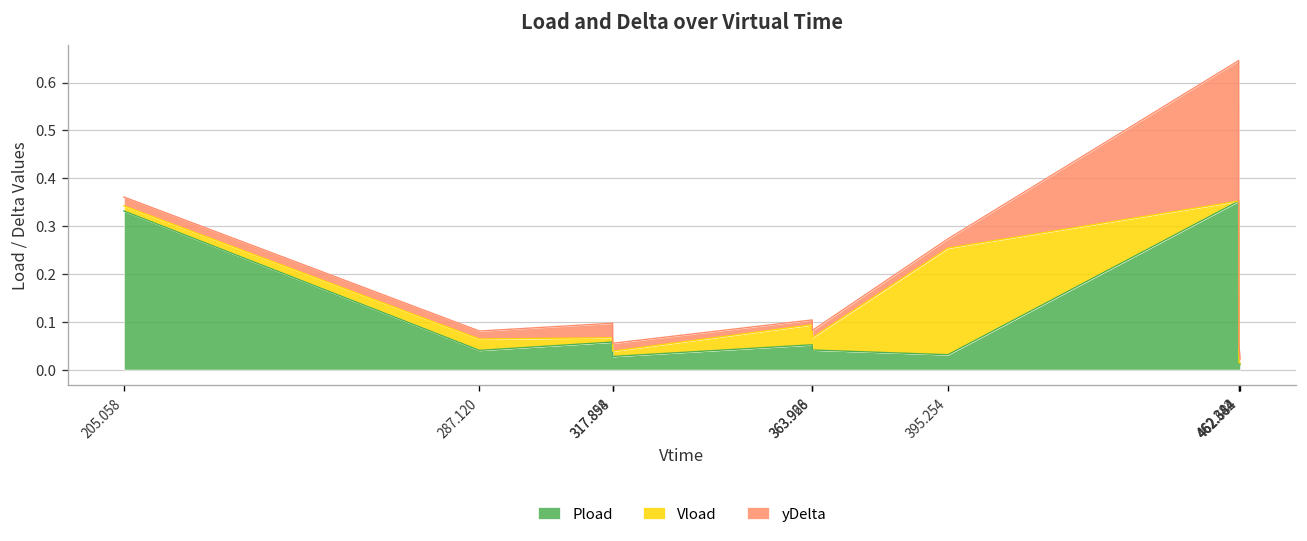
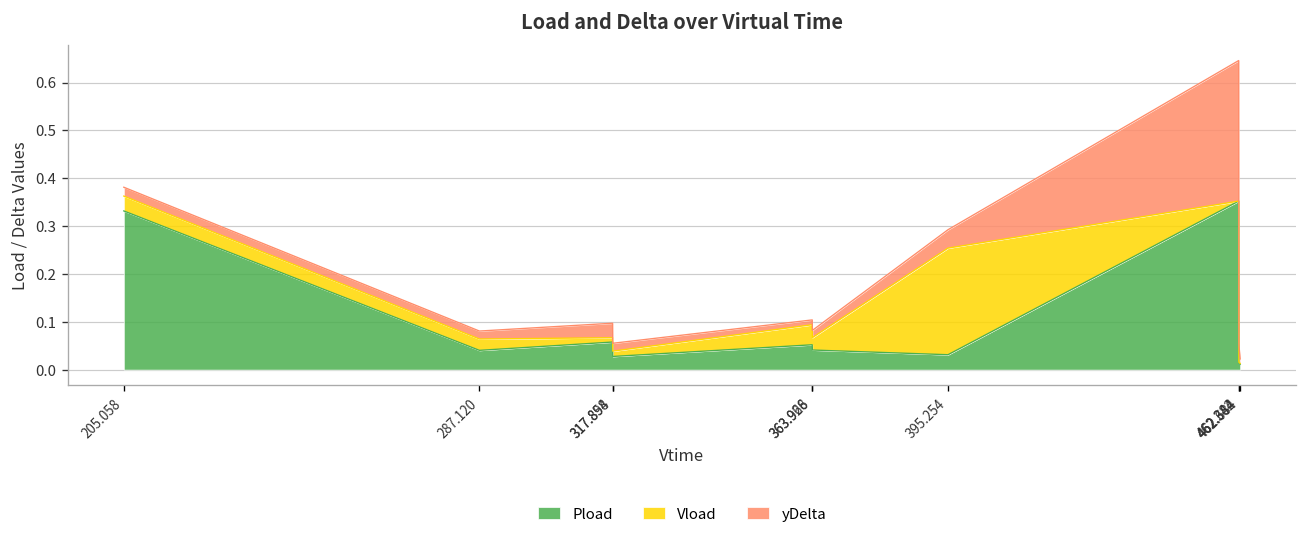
  {
    "Pload": {
      "205.058": 0.33,
      "287.120": 0.04,
      "317.894": 0.03,
      "363.926": 0.05,
      "363.968": 0.04,
      "395.254": 0.03
    },
    "Vload": {
-     "205.058": 0.01,
+     "205.058": 0.03,
      "287.120": 0.02,
      "317.858": 0.01,
      "317.894": 0.01,
      "363.926": 0.04,
      "363.968": 0.03,
      "395.254": 0.22
    },
    "yDelta": {
      "205.058": 0.02,
      "287.120": 0.02,
      "317.858": 0.03,
      "363.926": 0.01,
      "363.968": 0.02,
-     "395.254": 0.02,
+     "395.254": 0.04,
      "462.342": 0.29,
      "462.384": 0.04,
      "462.684": 0.01
    }
  }
